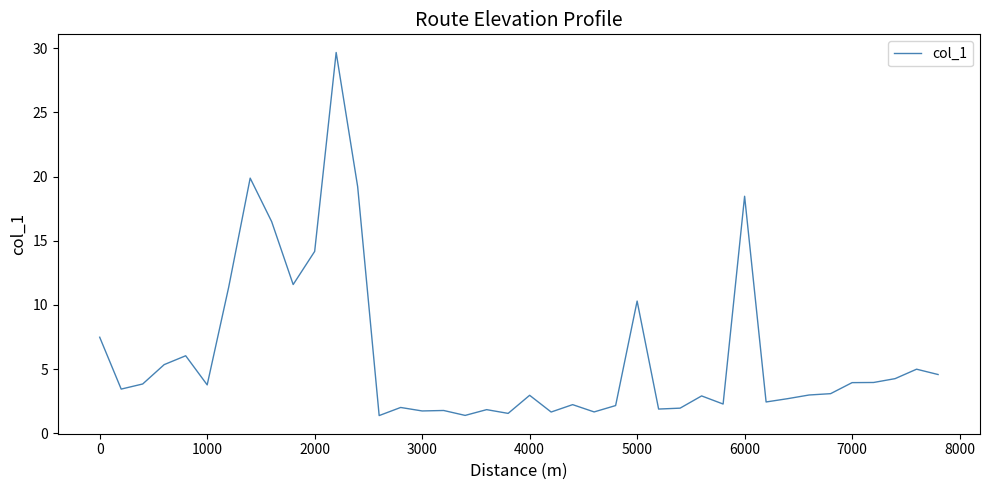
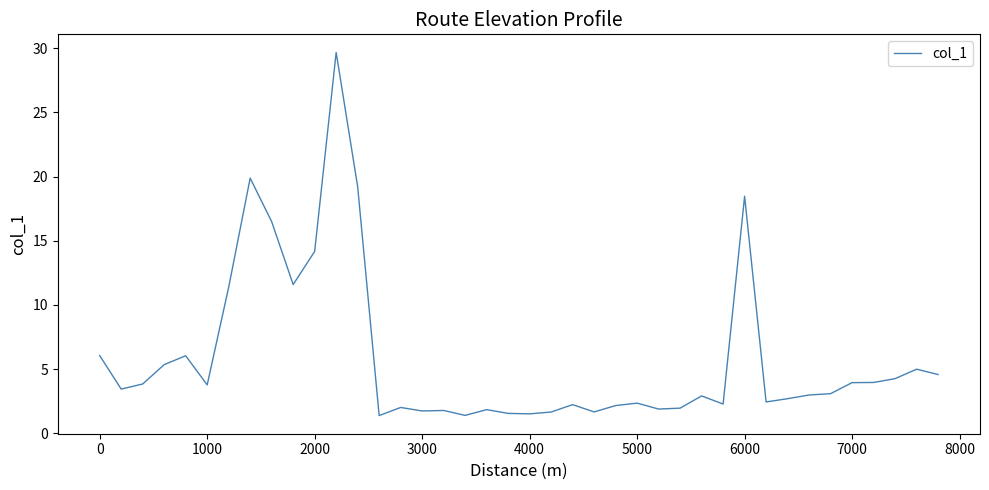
  {
-   "0": 7.5,
+   "0": 6.1,
    "1000": 3.8,
    "2000": 14.2,
    "3000": 1.7,
-   "4000": 3.0,
-   "5000": 10.3,
+   "4000": 1.5,
+   "5000": 2.4,
    "6000": 18.5,
    "7000": 3.9
  }
